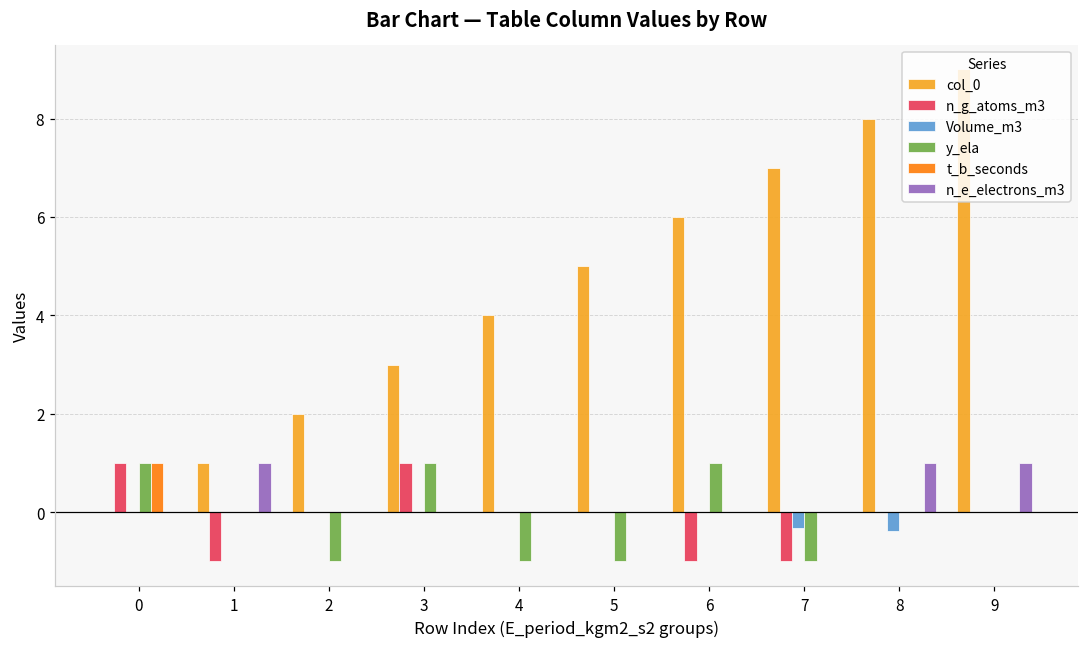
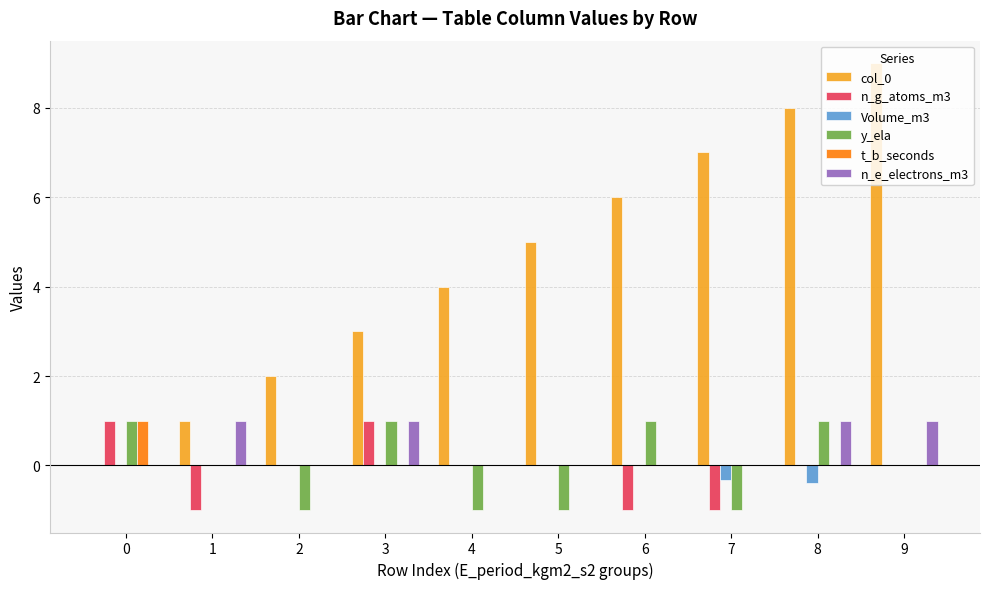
  {
    "n_g_atoms_m3": {
      "0": 1,
      "1": -1,
      "2": 0,
      "3": 1,
      "4": 0,
      "5": 0,
      "6": -1,
      "7": -1,
      "8": 0,
      "9": 0
    },
    "Volume_m3": {
      "0": 0,
      "1": 0,
      "2": 0,
      "3": 0,
      "4": 0,
      "5": 0,
      "6": 0,
      "7": -0.3,
      "8": -0.4,
      "9": 0
    },
    "y_ela": {
      "0": 1,
      "1": 0,
      "2": -1,
      "3": 1,
      "4": -1,
      "5": -1,
      "6": 1,
      "7": -1,
-     "8": 0,
+     "8": 1,
      "9": 0
    },
    "n_e_electrons_m3": {
      "0": 0,
      "1": 1,
      "2": 0,
-     "3": 0,
+     "3": 1,
      "4": 0,
      "5": 0,
      "6": 0,
      "7": 0,
      "8": 1,
      "9": 1
    }
  }
